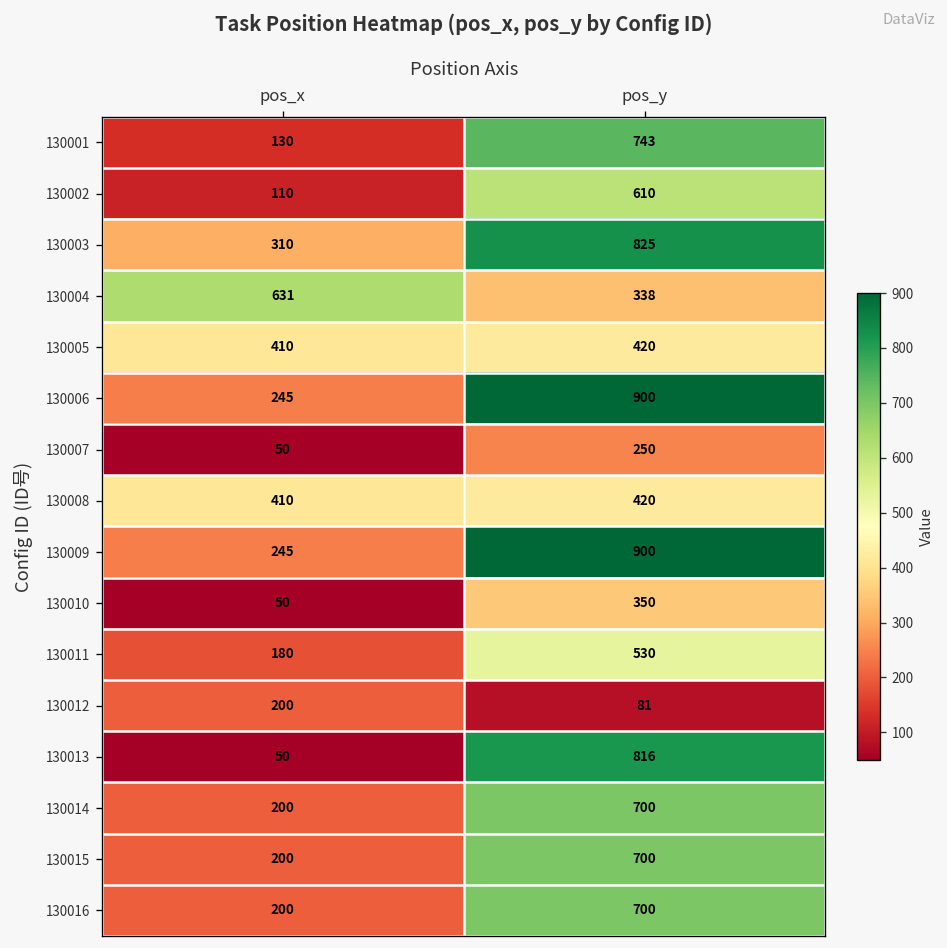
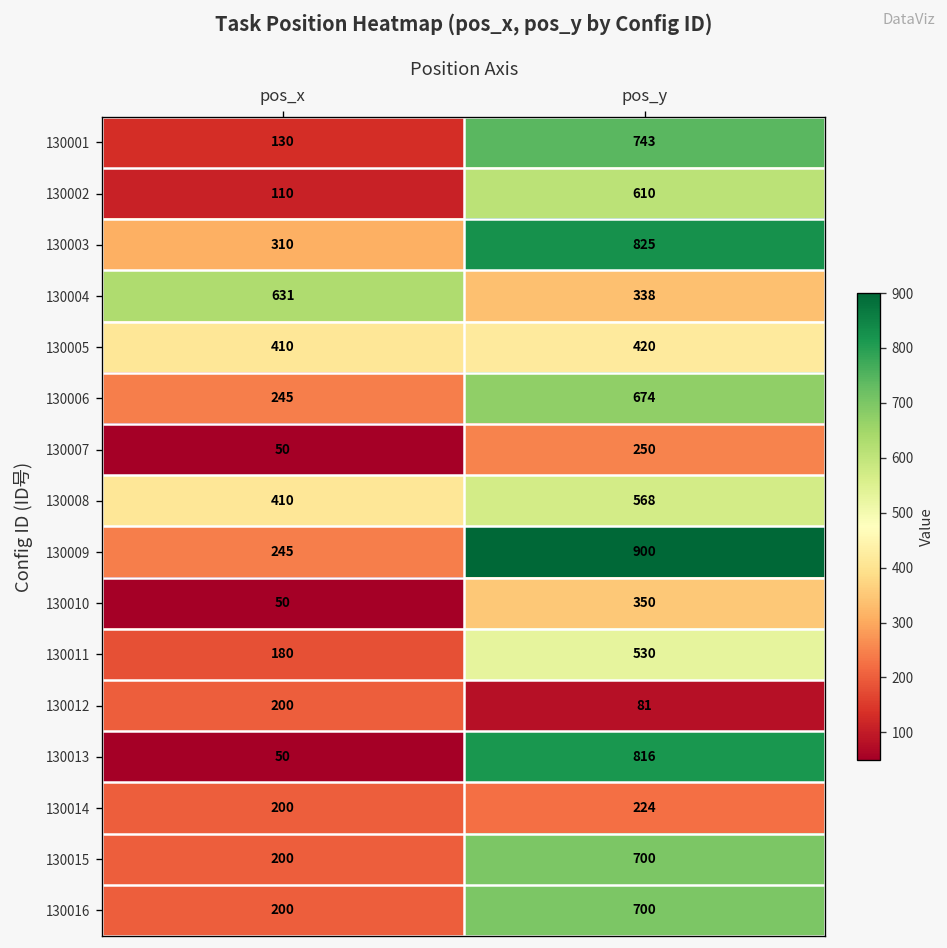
  {
    "130001": {
      "pos_x": 130,
      "pos_y": 743
    },
    "130002": {
      "pos_x": 110,
      "pos_y": 610
    },
    "130003": {
      "pos_x": 310,
      "pos_y": 825
    },
    "130004": {
      "pos_x": 631,
      "pos_y": 338
    },
    "130005": {
      "pos_x": 410,
      "pos_y": 420
    },
    "130006": {
      "pos_x": 245,
-     "pos_y": 900
+     "pos_y": 674
    },
    "130007": {
      "pos_x": 50,
      "pos_y": 250
    },
    "130008": {
      "pos_x": 410,
-     "pos_y": 420
+     "pos_y": 568
    },
    "130009": {
      "pos_x": 245,
      "pos_y": 900
    },
    "130010": {
      "pos_x": 50,
      "pos_y": 350
    },
    "130011": {
      "pos_x": 180,
      "pos_y": 530
    },
    "130012": {
      "pos_x": 200,
      "pos_y": 81
    },
    "130013": {
      "pos_x": 50,
      "pos_y": 816
    },
    "130014": {
      "pos_x": 200,
-     "pos_y": 700
+     "pos_y": 224
    },
    "130015": {
      "pos_x": 200,
      "pos_y": 700
    },
    "130016": {
      "pos_x": 200,
      "pos_y": 700
    }
  }
